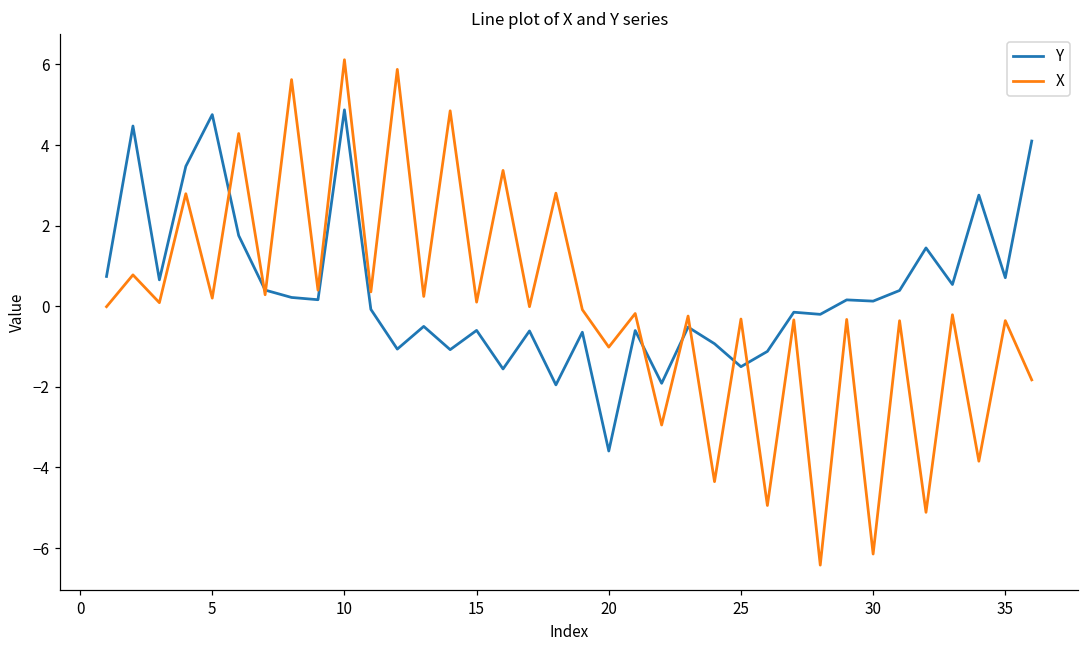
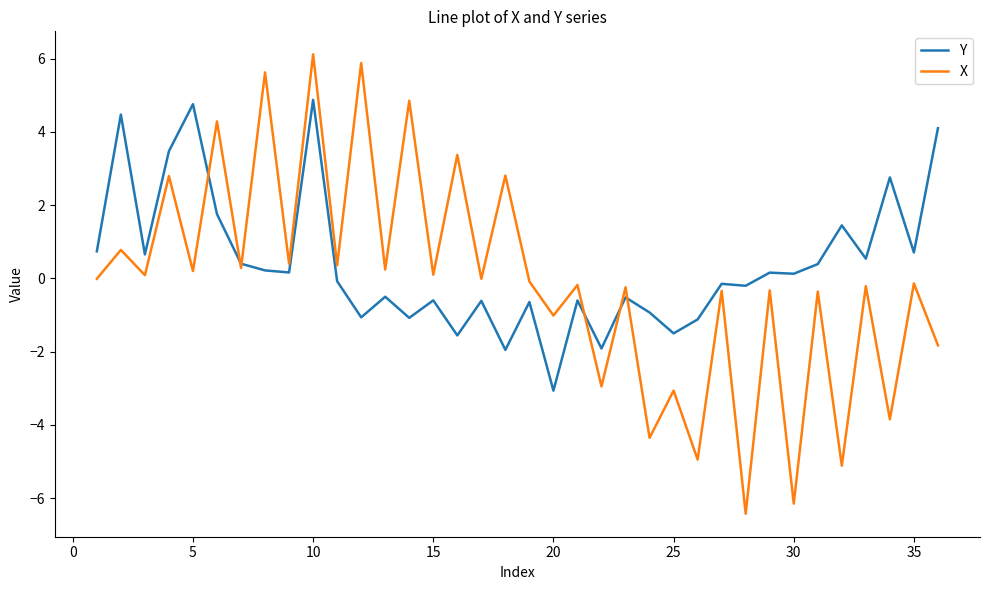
  {
    "Y": {
      "5": 4.8,
      "10": 4.9,
      "15": -0.6,
-     "20": -3.6,
+     "20": -3.1,
      "25": -1.5,
      "30": 0.1,
      "35": 0.7
    },
    "X": {
      "5": 0.2,
      "10": 6.1,
      "15": 0.1,
      "20": -1.0,
-     "25": -0.3,
+     "25": -3.1,
      "30": -6.1,
-     "35": -0.4
+     "35": -0.1
    }
  }
